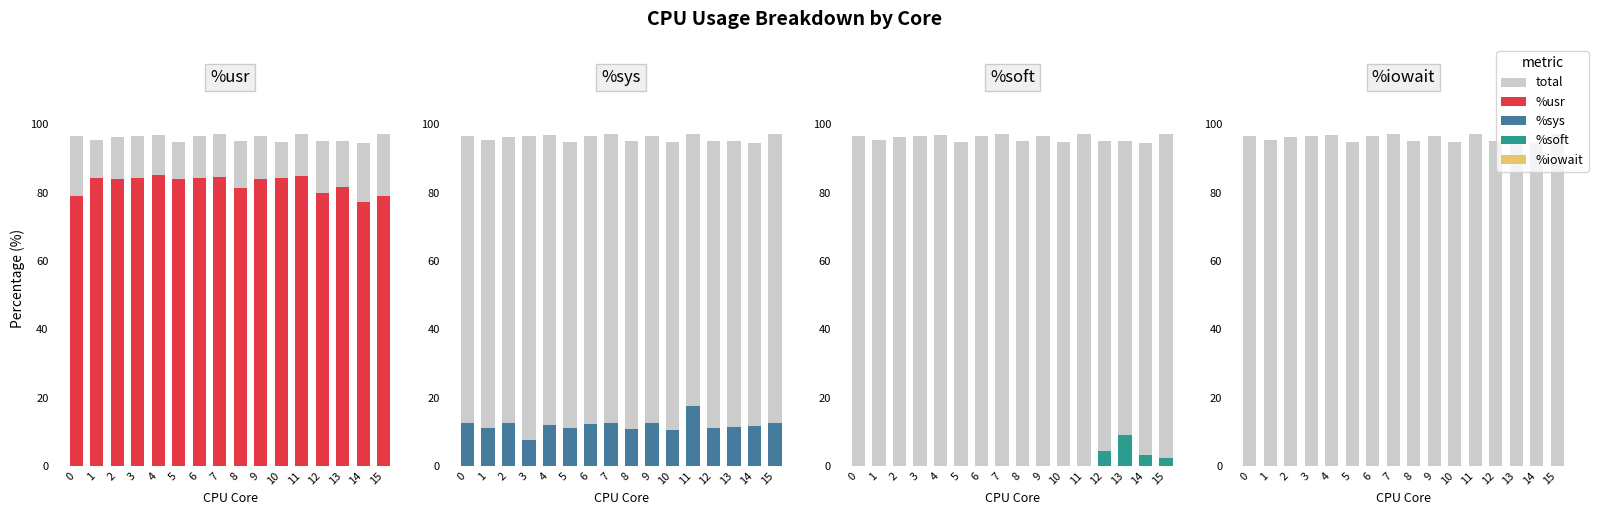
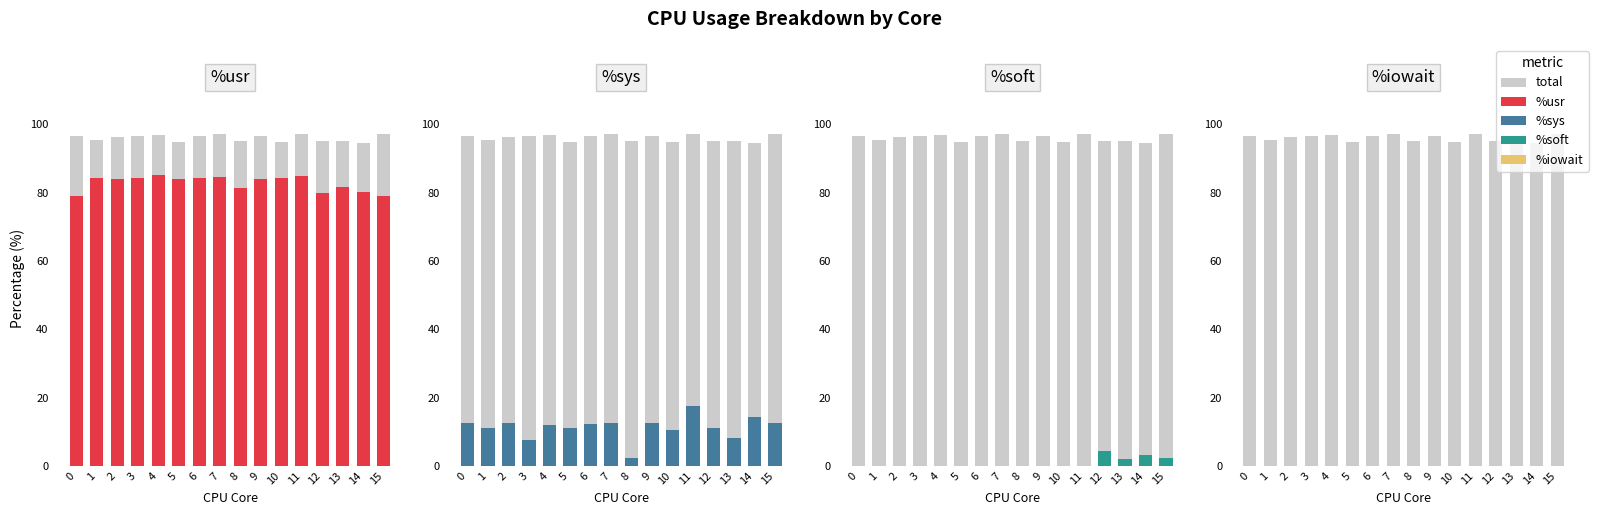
  {
    "%usr": {
      "total": {
        "0": 97,
        "1": 95,
        "2": 96,
        "3": 97,
        "4": 97,
        "5": 95,
        "6": 97,
        "7": 97,
        "8": 95,
        "9": 97,
        "10": 95,
        "11": 97,
        "12": 95,
        "13": 95,
        "14": 95,
        "15": 97
      },
      "%usr": {
-       "14": 77
+       "14": 80
      }
    },
    "%sys": {
      "total": {
        "0": 97,
        "1": 95,
        "2": 96,
        "3": 97,
        "4": 97,
        "5": 95,
        "6": 97,
        "7": 97,
        "8": 95,
        "9": 97,
        "10": 95,
        "11": 97,
        "12": 95,
        "13": 95,
        "14": 95,
        "15": 97
      },
      "%sys": {
-       "8": 11,
-       "13": 12,
-       "14": 12
+       "8": 2,
+       "13": 8,
+       "14": 14
      }
    },
    "%soft": {
      "total": {
        "0": 97,
        "1": 95,
        "2": 96,
        "3": 97,
        "4": 97,
        "5": 95,
        "6": 97,
        "7": 97,
        "8": 95,
        "9": 97,
        "10": 95,
        "11": 97,
        "12": 95,
        "13": 95,
        "14": 95,
        "15": 97
      },
      "%soft": {
        "0": 0,
        "2": 0,
        "3": 0,
        "4": 0,
        "5": 0,
        "6": 0,
        "8": 0,
        "9": 0,
        "10": 0,
        "11": 0,
-       "13": 9
+       "13": 2
      }
    },
    "%iowait": {
      "total": {
        "0": 97,
        "1": 95,
        "2": 96,
        "3": 97,
        "4": 97,
        "5": 95,
        "6": 97,
        "7": 97,
        "8": 95,
        "9": 97,
        "10": 95,
        "11": 97,
        "12": 95
      },
      "%iowait": {
        "0": 0,
        "2": 0,
        "3": 0,
        "4": 0,
        "5": 0,
        "6": 0,
        "7": 0,
        "8": 0,
        "9": 0,
        "10": 0,
        "11": 0,
        "12": 0,
        "13": 0,
        "14": 0,
        "15": 0
      }
    }
  }
